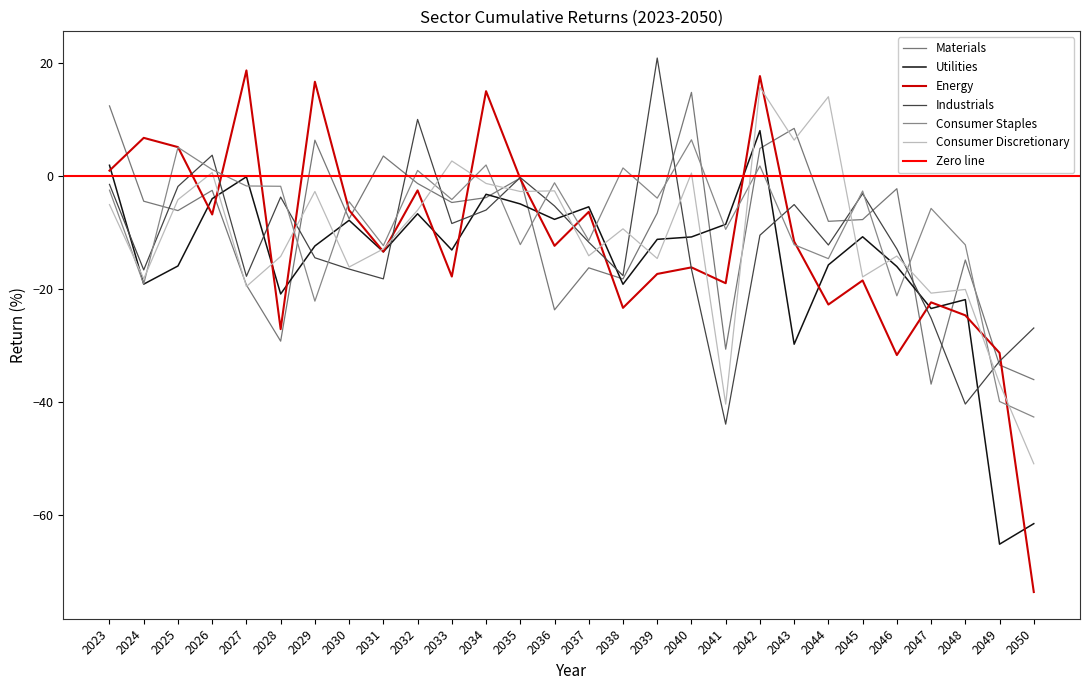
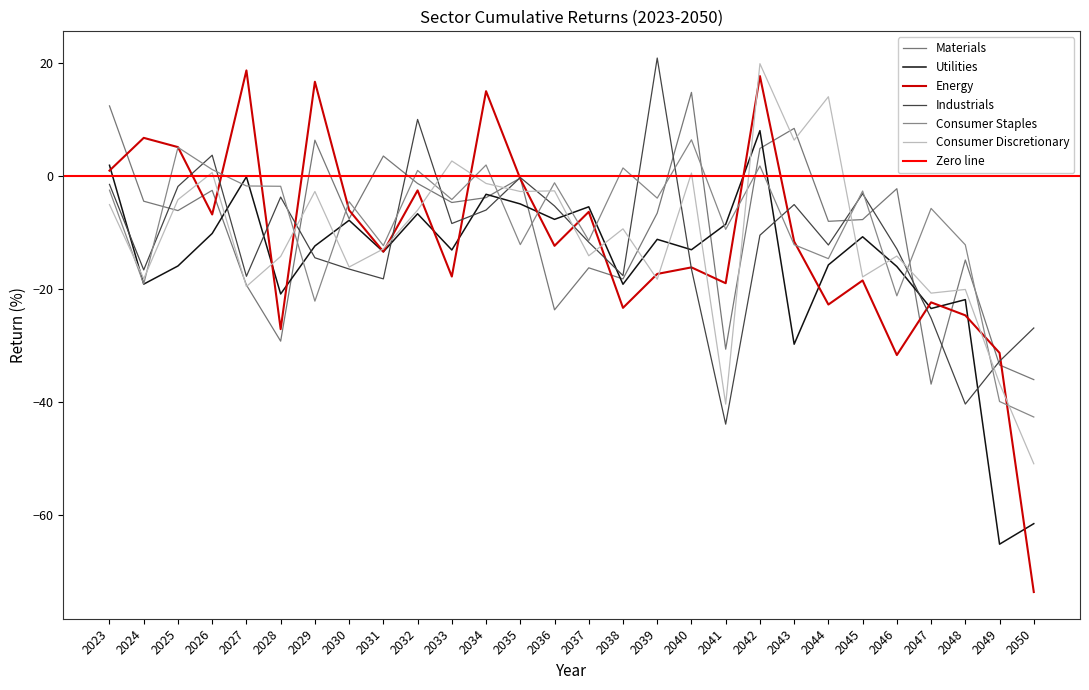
  {
    "Utilities": {
      "2023": 2,
      "2025": -16,
-     "2026": -4,
+     "2026": -10,
      "2027": 0,
      "2028": -21,
      "2029": -12,
      "2032": -7,
      "2033": -13,
      "2034": -3,
      "2035": -5,
      "2036": -8,
      "2037": -5,
      "2038": -19,
      "2039": -11,
-     "2040": -11,
+     "2040": -13,
      "2041": -9,
      "2042": 8,
      "2043": -30,
      "2044": -16,
      "2045": -11,
      "2046": -16,
      "2047": -23,
      "2048": -22,
      "2049": -65,
      "2050": -61
    },
    "Energy": {
      "2023": 1,
      "2024": 7,
      "2026": -7,
      "2027": 19,
      "2028": -27,
      "2029": 17,
      "2030": -6,
      "2032": -3,
      "2033": -18,
      "2034": 15,
      "2036": -12,
      "2037": -6,
      "2038": -23,
      "2039": -17,
      "2041": -19,
      "2042": 18,
      "2043": -12,
      "2044": -23,
      "2045": -18,
      "2046": -32,
      "2047": -22,
      "2048": -25,
      "2049": -31,
      "2050": -74
    },
    "Industrials": {
      "2023": -2,
      "2024": -17,
      "2025": -2,
      "2026": 4,
      "2027": -18,
      "2028": -4,
      "2029": -14,
      "2031": -18,
      "2032": 10,
      "2033": -8,
      "2034": -6,
      "2036": -5,
      "2038": -18,
      "2039": 21,
      "2041": -44,
      "2042": -10,
      "2043": -5,
      "2044": -12,
      "2045": -3,
      "2046": -13,
      "2047": -25,
      "2048": -40,
      "2049": -33,
      "2050": -27
    },
    "Consumer Discretionary": {
      "2023": -5,
      "2024": -18,
      "2025": -4,
      "2026": 1,
      "2028": -14,
      "2029": -3,
      "2031": -13,
      "2032": -6,
      "2033": 3,
      "2034": -1,
      "2035": -3,
      "2036": -3,
      "2037": -14,
      "2038": -9,
-     "2039": -15,
+     "2039": -18,
      "2040": 0,
      "2041": -40,
-     "2042": 16,
+     "2042": 20,
      "2043": 6,
      "2044": 14,
      "2045": -18,
      "2046": -14,
      "2047": -21,
      "2048": -20,
      "2049": -37,
      "2050": -51
    }
  }
